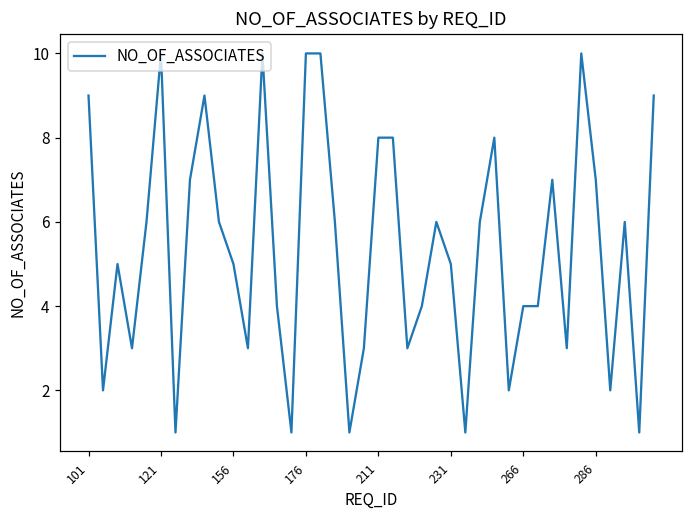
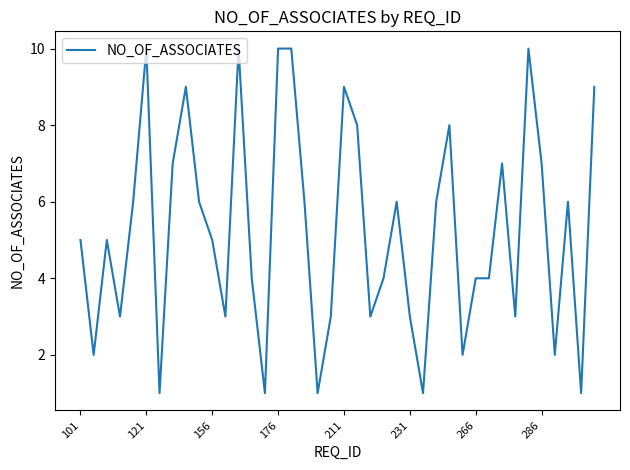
  {
-   "101": 9,
+   "101": 5,
    "156": 5,
    "176": 10,
-   "211": 8,
-   "231": 5,
+   "211": 9,
+   "231": 3,
    "266": 4,
    "286": 7
  }
